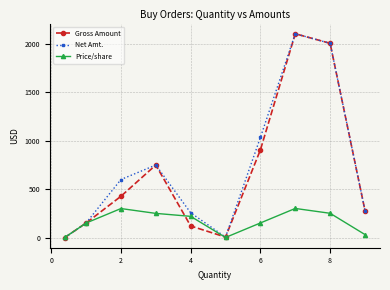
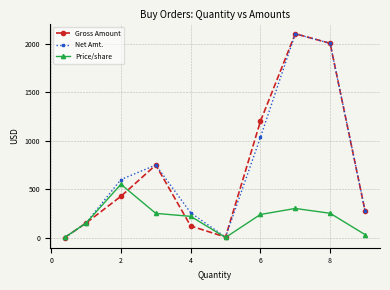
  {
    "Gross Amount": {
      "2": 400,
      "4": 100,
-     "6": 900
+     "6": 1200
    },
    "Net Amt.": {
      "2": 600,
      "4": 300,
      "6": 1000
    },
    "Price/share": {
-     "2": 300,
+     "2": 600,
      "4": 200,
-     "6": 150,
+     "6": 240,
      "8": 300
    }
  }
